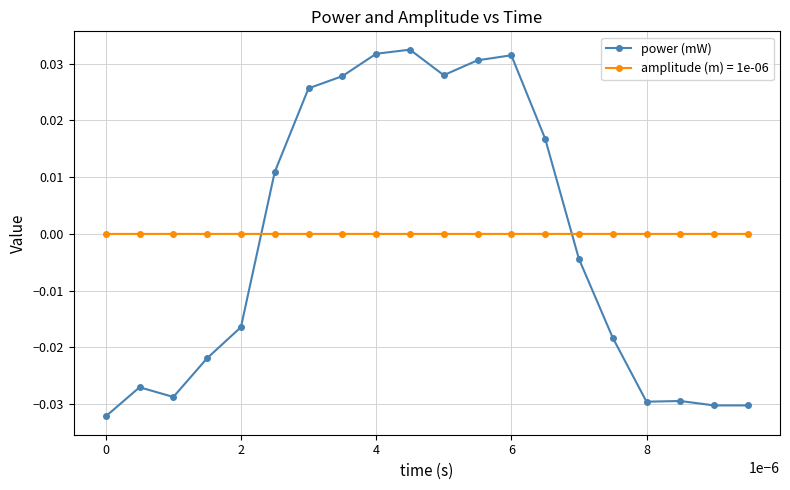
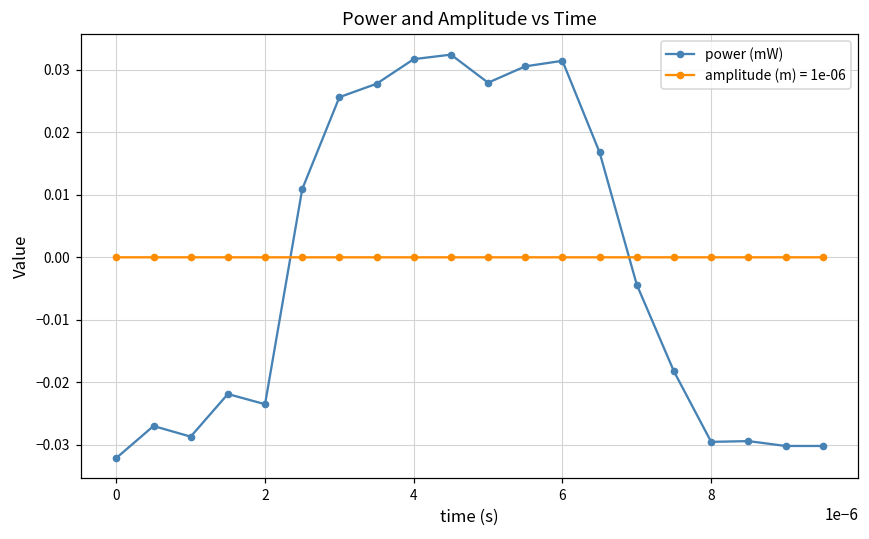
  {
    "power (mW)": {
      "0": -0.032,
-     "2": -0.016,
+     "2": -0.024,
      "4": 0.032,
      "6": 0.031,
      "8": -0.030
    },
    "amplitude (m) = 1e-06": {
      "0": 0.000,
      "2": 0.000,
      "4": 0.000,
      "6": 0.000,
      "8": 0.000
    }
  }
